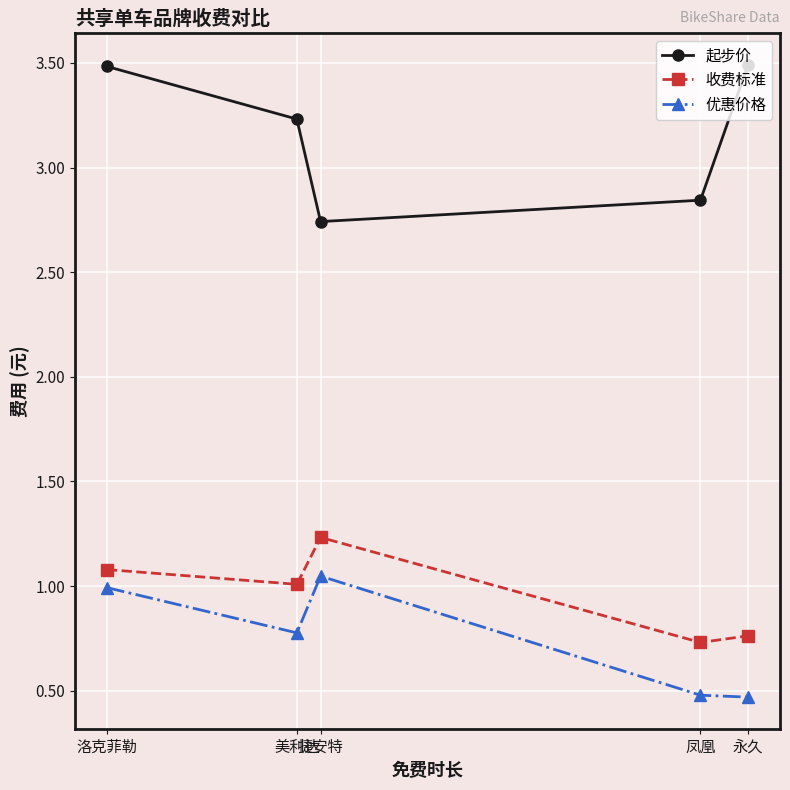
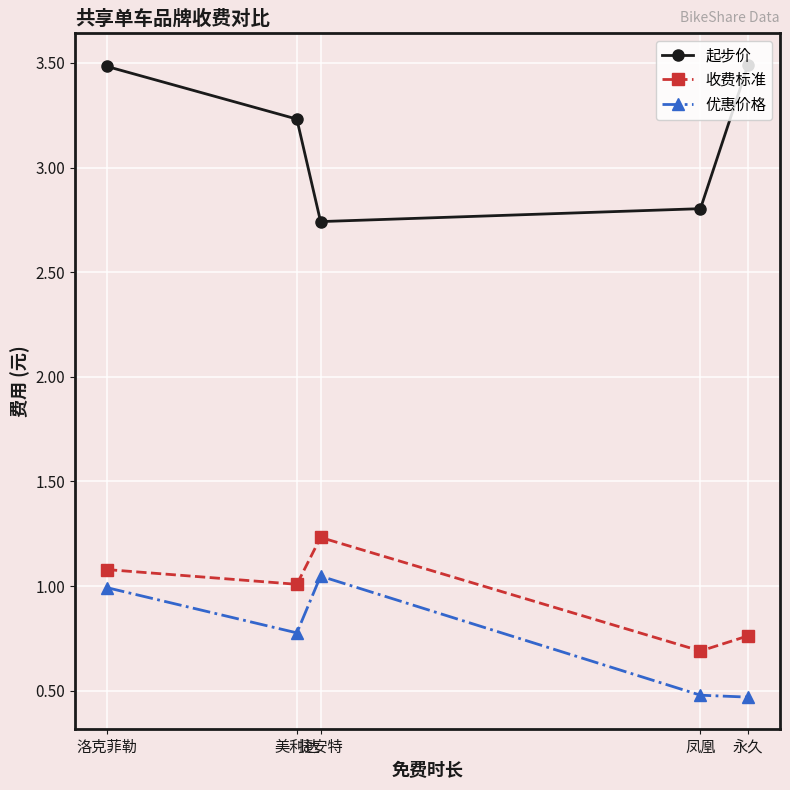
  {
    "起步价": {
      "洛克菲勒": 3.48,
-     "凤凰": 2.84
+     "凤凰": 2.80
    },
    "收费标准": {
      "洛克菲勒": 1.08,
-     "凤凰": 0.73,
+     "凤凰": 0.69,
      "永久": 0.76
    },
    "优惠价格": {
      "洛克菲勒": 0.99,
      "凤凰": 0.48,
      "永久": 0.47
    }
  }
